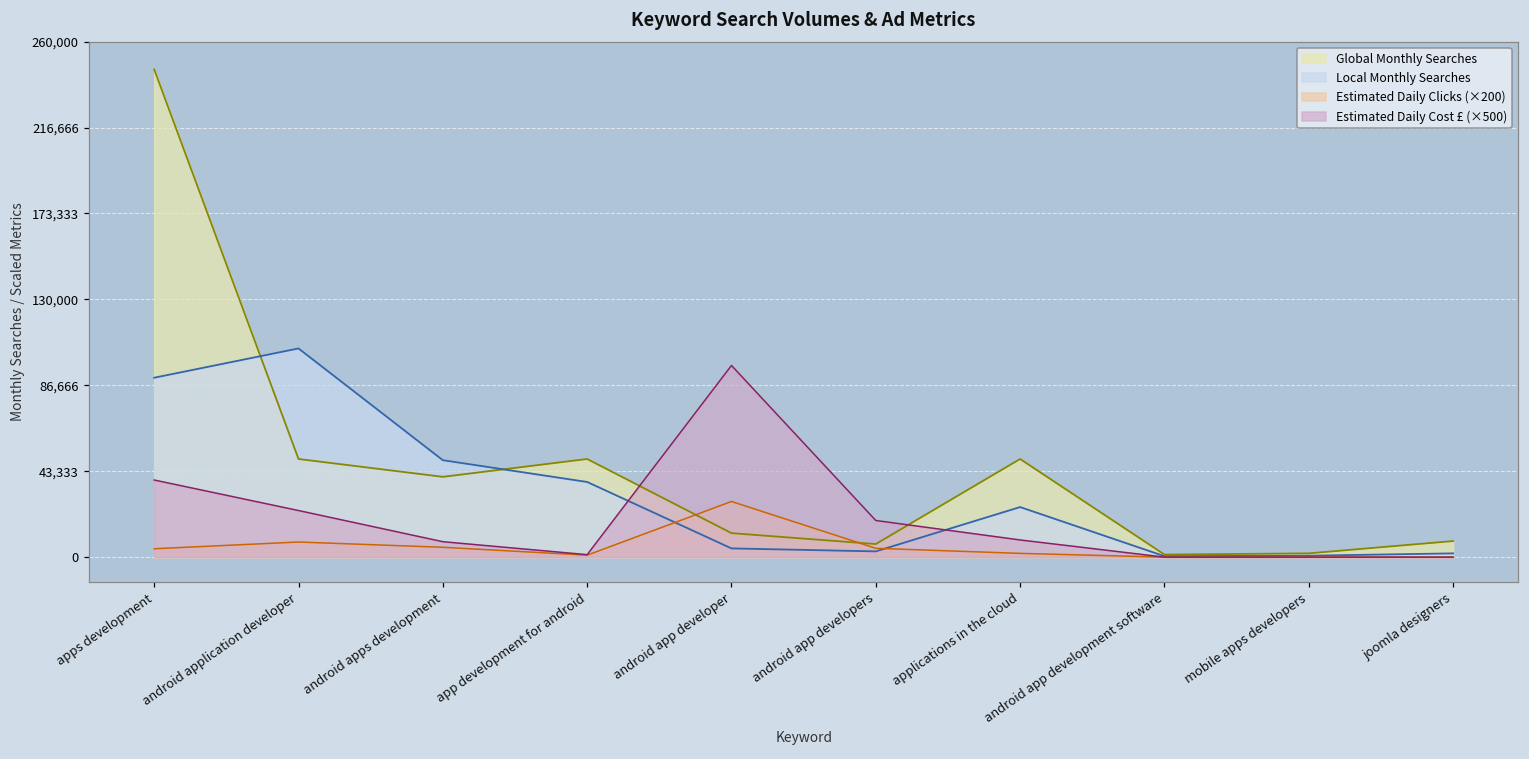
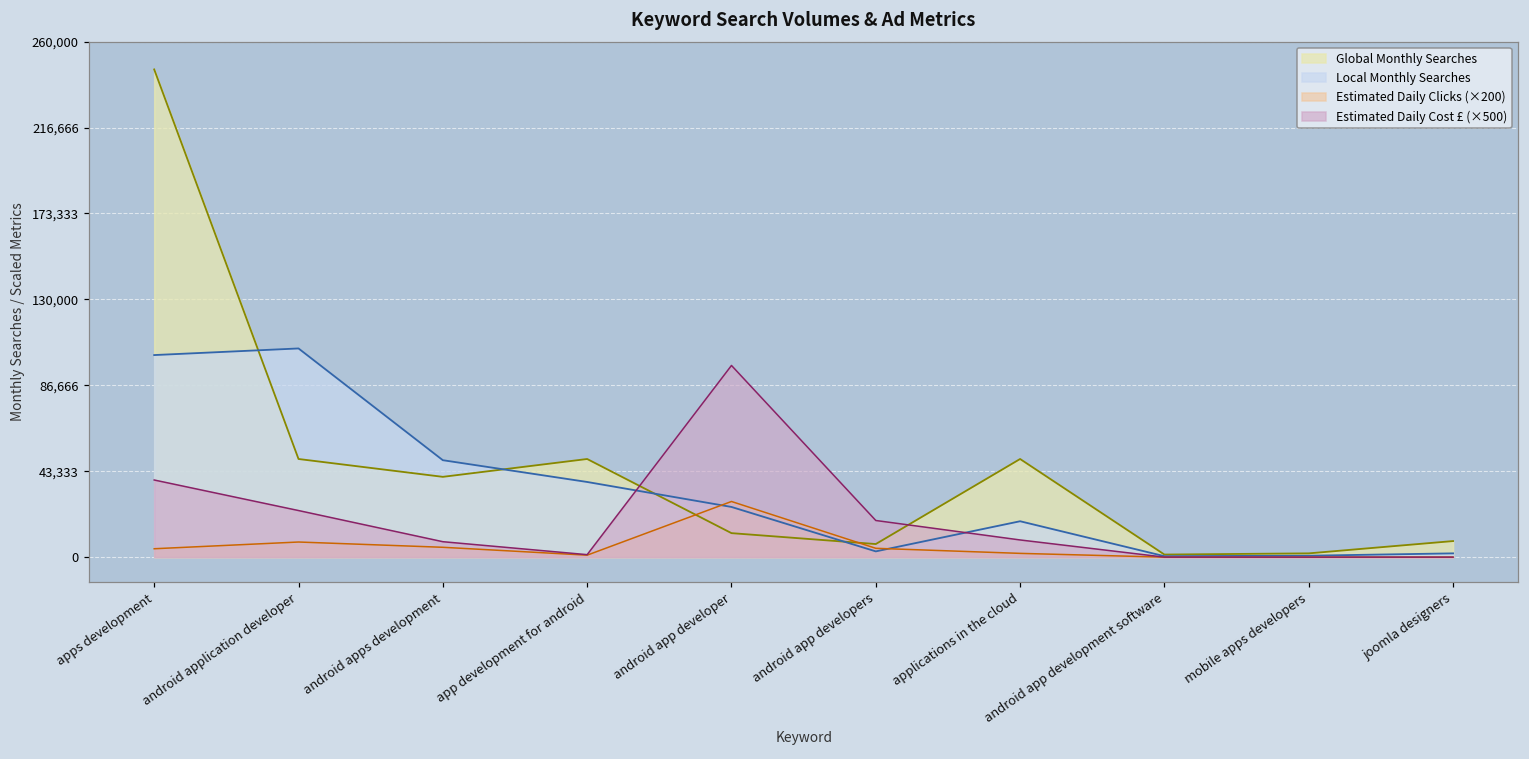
  {
    "Local Monthly Searches": {
-     "apps development": "91,000",
+     "apps development": "102,000",
      "android application developer": "105,000",
      "android apps development": "49,000",
      "app development for android": "38,000",
-     "android app developer": "4,000",
+     "android app developer": "25,000",
      "android app developers": "3,000",
-     "applications in the cloud": "25,000",
+     "applications in the cloud": "18,000",
      "joomla designers": "2,000"
    }
  }
